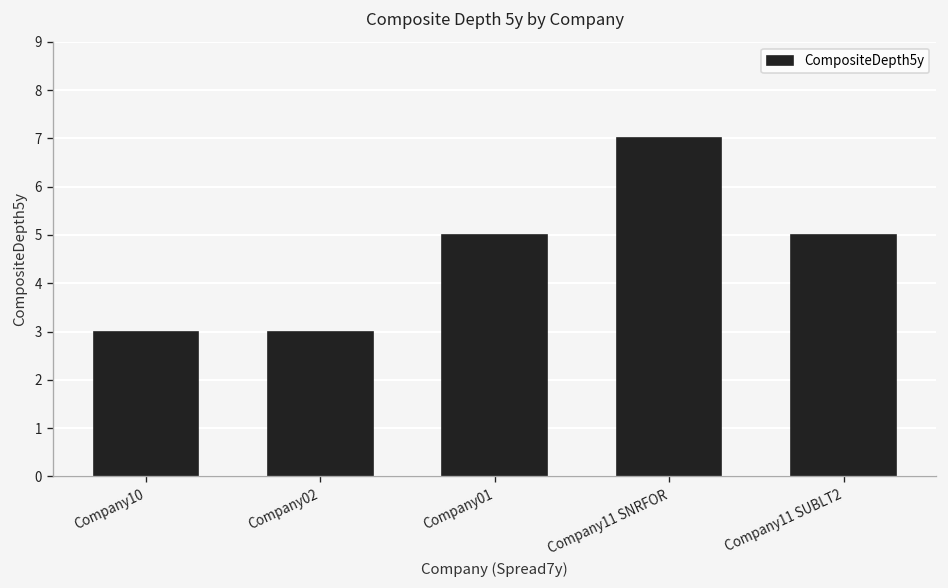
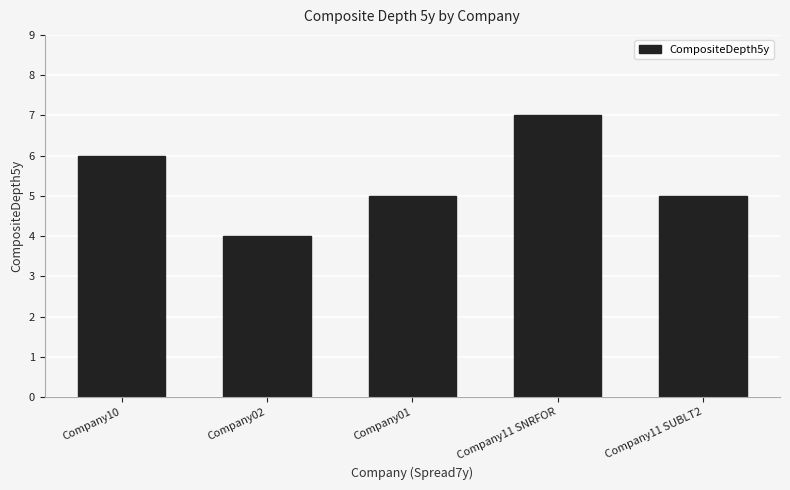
  {
-   "Company10": 3,
-   "Company02": 3,
+   "Company10": 6,
+   "Company02": 4,
    "Company01": 5,
    "Company11 SNRFOR": 7,
    "Company11 SUBLT2": 5
  }
